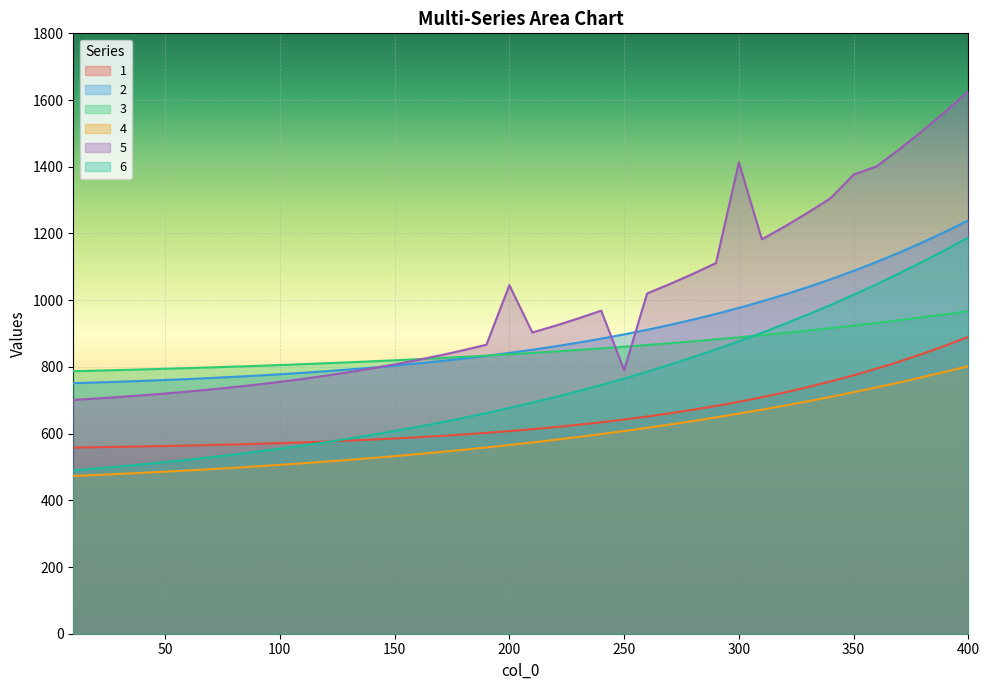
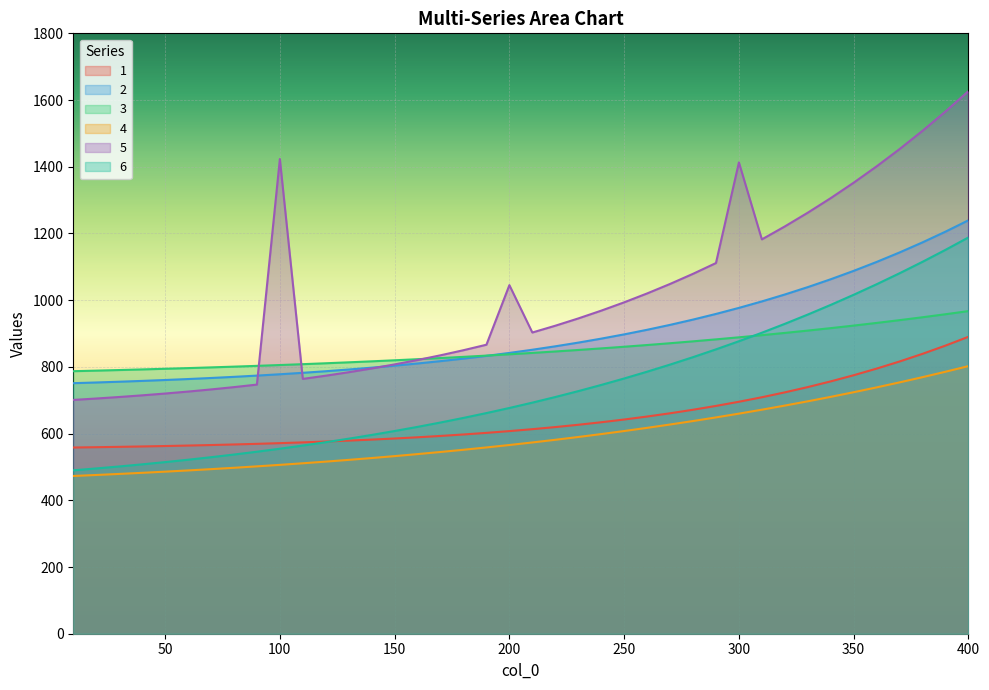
  {
    "5": {
      "50": 720,
-     "100": 760,
+     "100": 1420,
      "200": 1050,
-     "250": 790,
+     "250": 990,
      "300": 1410,
-     "350": 1380,
+     "350": 1350,
      "400": 1630
    }
  }
